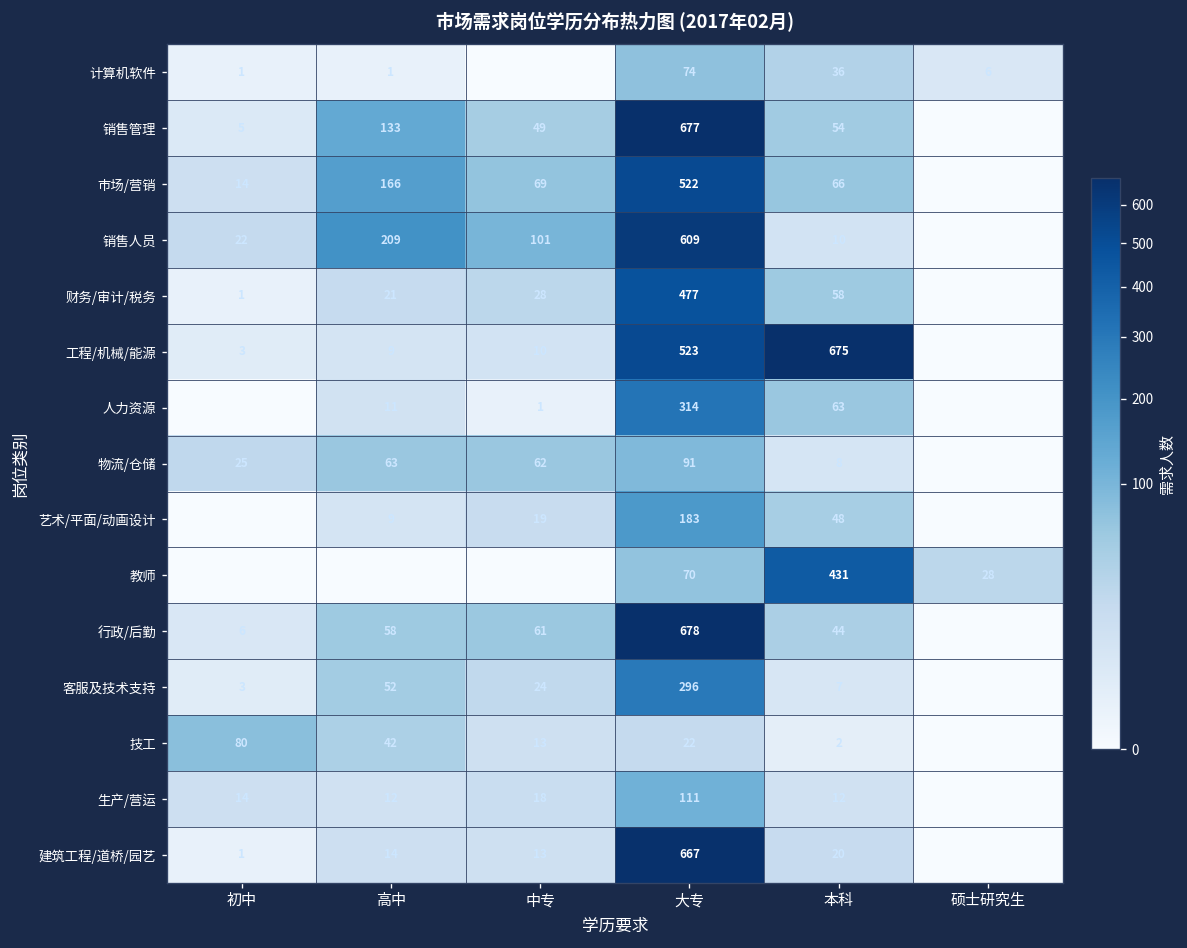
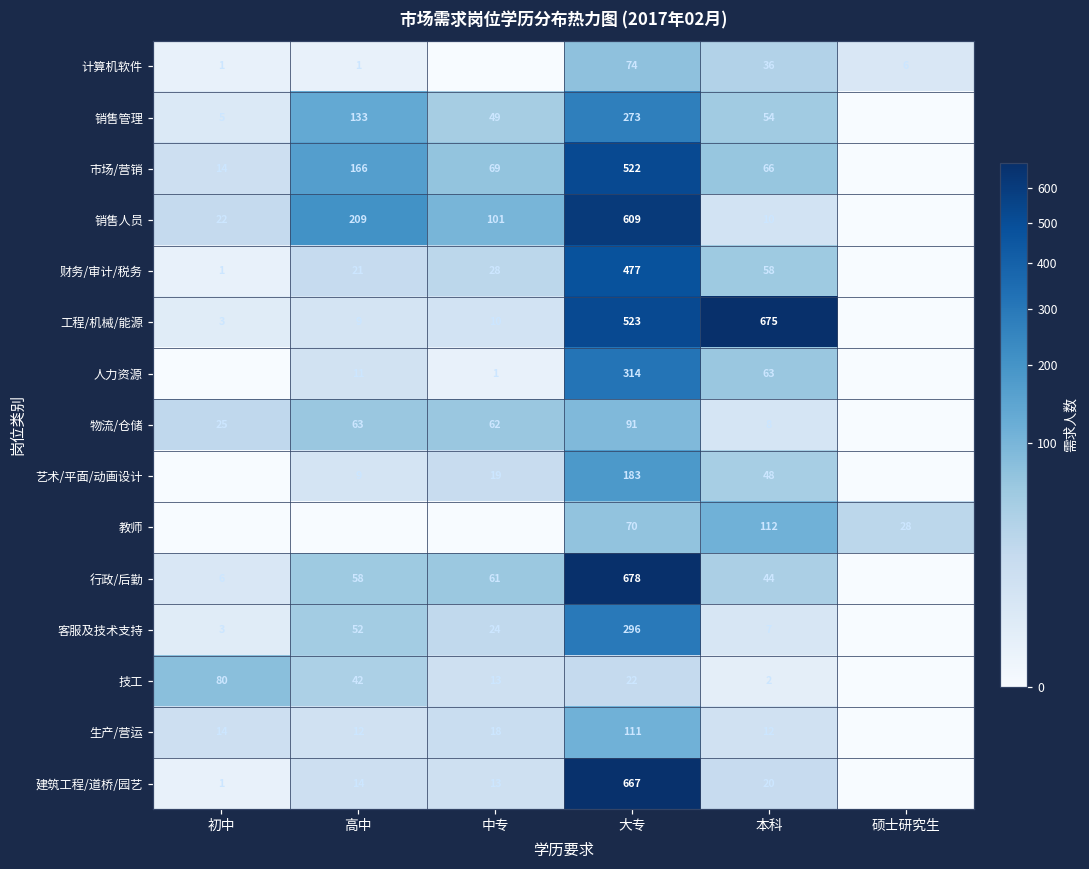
  {
    "计算机软件": {
      "大专": 74
    },
    "销售管理": {
      "高中": 133,
-     "大专": 677
+     "大专": 273
    },
    "市场/营销": {
      "高中": 166,
      "中专": 69,
      "大专": 522,
      "本科": 66
    },
    "销售人员": {
      "高中": 209,
      "中专": 101,
      "大专": 609
    },
    "财务/审计/税务": {
      "大专": 477
    },
    "工程/机械/能源": {
      "大专": 523,
      "本科": 675
    },
    "人力资源": {
      "大专": 314,
      "本科": 63
    },
    "物流/仓储": {
      "高中": 63,
      "中专": 62,
      "大专": 91
    },
    "艺术/平面/动画设计": {
      "大专": 183
    },
    "教师": {
      "大专": 70,
-     "本科": 431
+     "本科": 112
    },
    "行政/后勤": {
      "中专": 61,
      "大专": 678
    },
    "客服及技术支持": {
      "大专": 296
    },
    "技工": {
      "初中": 80
    },
    "生产/营运": {
      "大专": 111
    },
    "建筑工程/道桥/园艺": {
      "大专": 667
    }
  }
